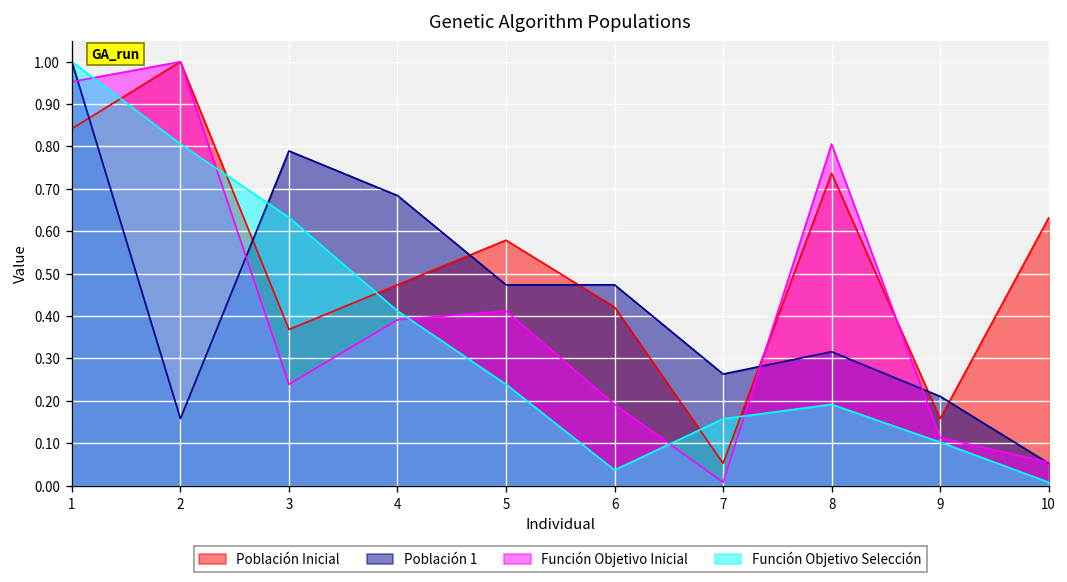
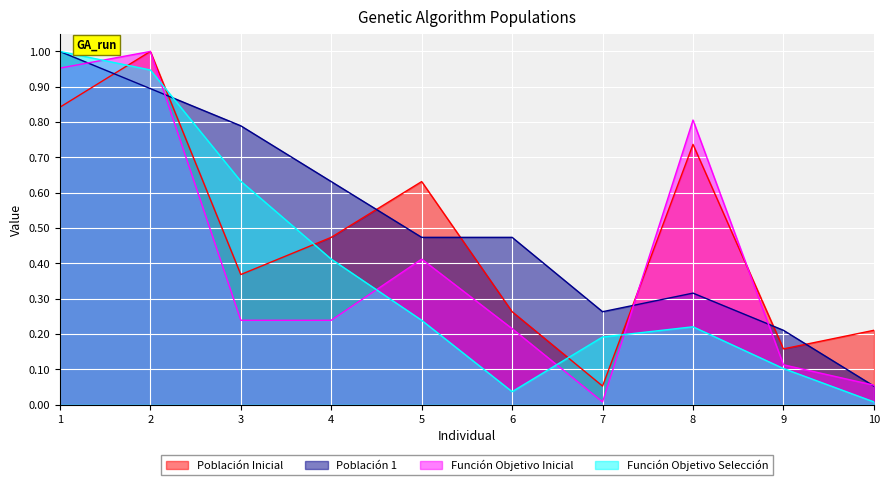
  {
    "Población Inicial": {
      "1": 0.84,
      "3": 0.37,
      "4": 0.47,
-     "5": 0.58,
-     "6": 0.42,
+     "5": 0.63,
+     "6": 0.26,
      "7": 0.05,
      "8": 0.74,
      "9": 0.16,
-     "10": 0.63
+     "10": 0.21
    },
    "Población 1": {
-     "2": 0.16,
+     "2": 0.89,
      "3": 0.79,
-     "4": 0.68,
+     "4": 0.63,
      "5": 0.47,
      "6": 0.47,
      "7": 0.26,
      "8": 0.32,
      "9": 0.21
    },
    "Función Objetivo Inicial": {
      "1": 0.95,
      "3": 0.24,
-     "4": 0.39,
+     "4": 0.24,
      "5": 0.41,
-     "6": 0.19,
+     "6": 0.22,
      "7": 0.01,
      "8": 0.81,
      "9": 0.11
    },
    "Función Objetivo Selección": {
-     "2": 0.81,
+     "2": 0.95,
      "3": 0.63,
      "4": 0.41,
      "5": 0.24,
      "6": 0.04,
-     "7": 0.16,
-     "8": 0.19,
+     "7": 0.19,
+     "8": 0.22,
      "9": 0.10,
      "10": 0.01
    }
  }
